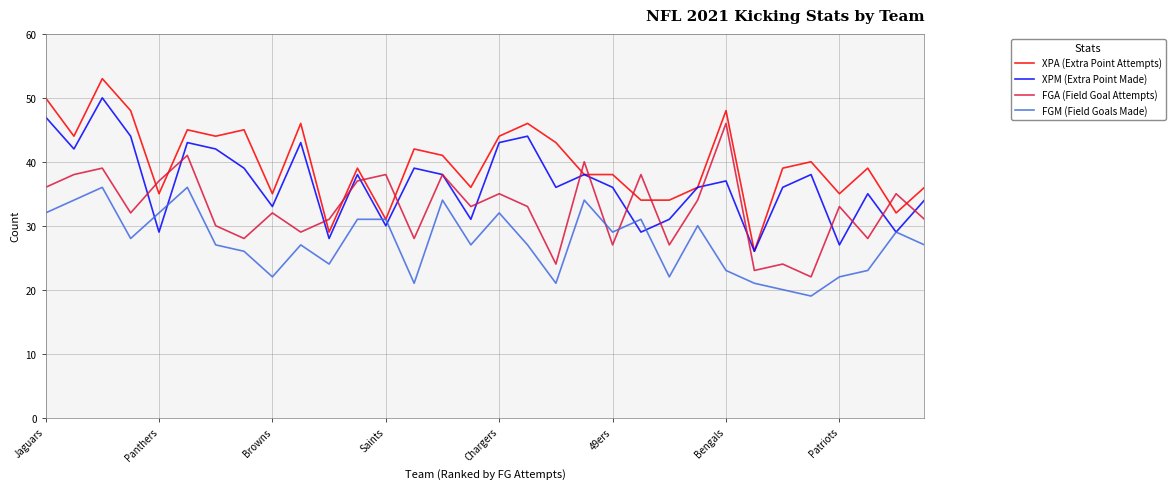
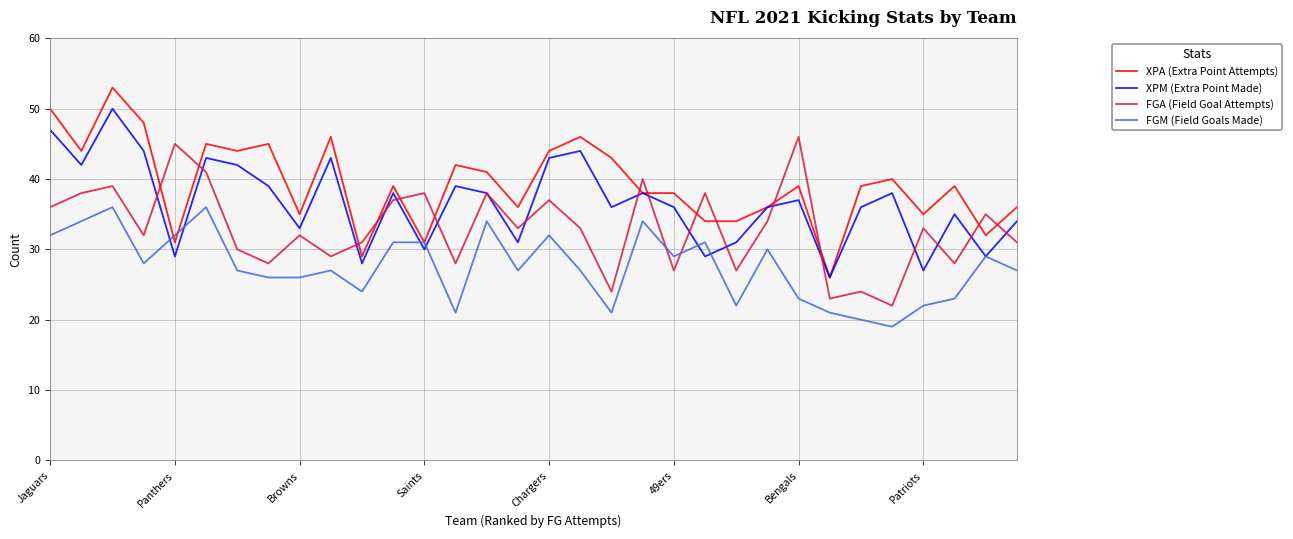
  {
    "XPA (Extra Point Attempts)": {
      "Jaguars": 50,
-     "Panthers": 35,
+     "Panthers": 31,
      "Browns": 35,
      "Chargers": 44,
      "49ers": 38,
-     "Bengals": 48,
+     "Bengals": 39,
      "Patriots": 35
    },
    "XPM (Extra Point Made)": {
      "Jaguars": 47,
      "Panthers": 29,
      "Browns": 33,
      "Saints": 30,
      "Chargers": 43,
      "49ers": 36,
      "Bengals": 37,
      "Patriots": 27
    },
    "FGA (Field Goal Attempts)": {
      "Jaguars": 36,
-     "Panthers": 37,
+     "Panthers": 45,
      "Browns": 32,
      "Saints": 38,
-     "Chargers": 35,
+     "Chargers": 37,
      "49ers": 27,
      "Bengals": 46,
      "Patriots": 33
    },
    "FGM (Field Goals Made)": {
      "Jaguars": 32,
      "Panthers": 32,
-     "Browns": 22,
+     "Browns": 26,
      "Chargers": 32,
      "49ers": 29,
      "Bengals": 23,
      "Patriots": 22
    }
  }
